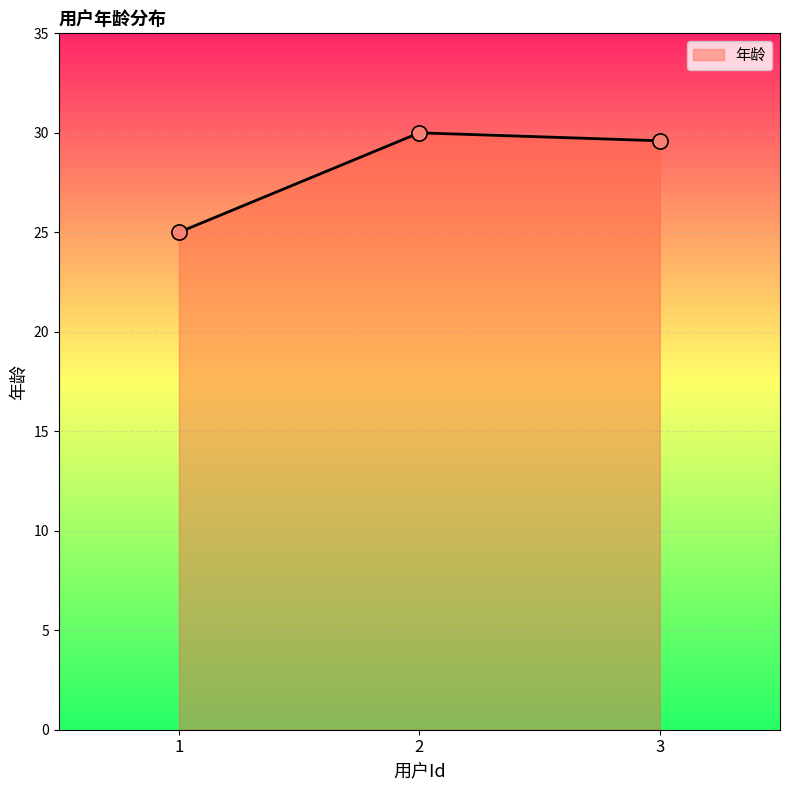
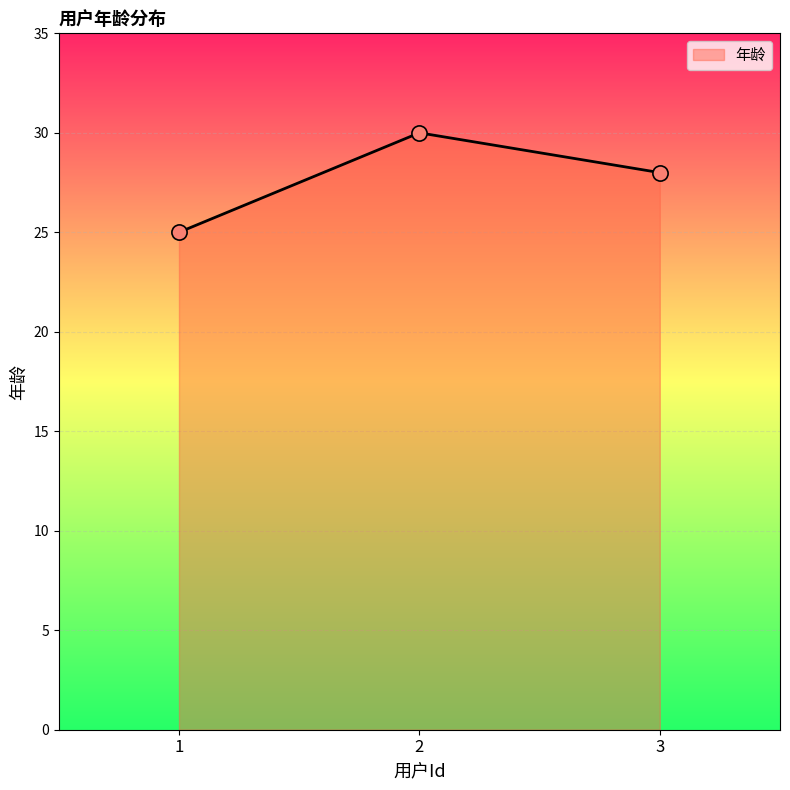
  {
    "1": 25.0,
    "2": 30.0,
-   "3": 29.6
+   "3": 28.0
  }
